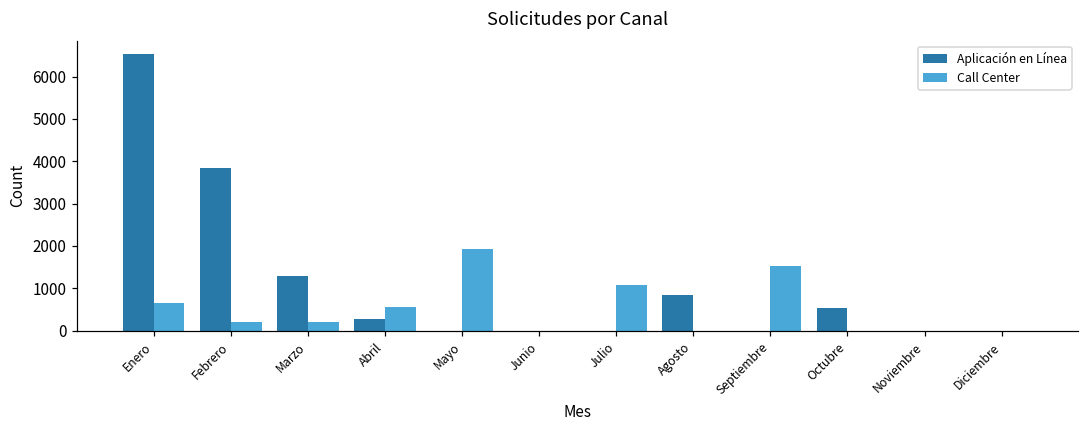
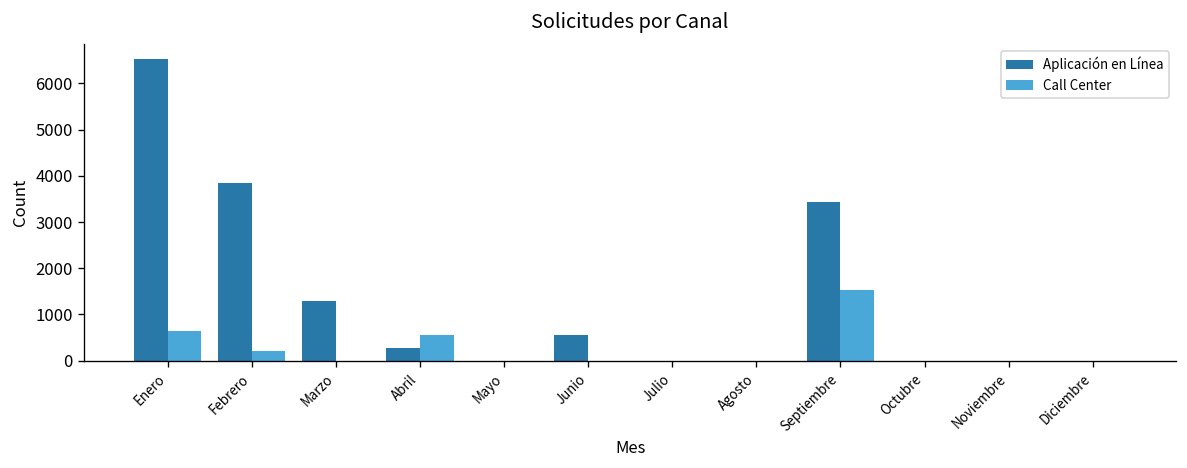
  {
    "Aplicación en Línea": {
      "Enero": 6500,
      "Febrero": 3800,
      "Marzo": 1300,
      "Abril": 300,
      "Mayo": 0,
-     "Junio": 0,
+     "Junio": 600,
      "Julio": 0,
-     "Agosto": 800,
-     "Septiembre": 0,
-     "Octubre": 500,
+     "Agosto": 0,
+     "Septiembre": 3400,
+     "Octubre": 0,
      "Noviembre": 0,
      "Diciembre": 0
    },
    "Call Center": {
      "Enero": 700,
      "Febrero": 200,
-     "Marzo": 200,
+     "Marzo": 0,
      "Abril": 500,
-     "Mayo": 1900,
+     "Mayo": 0,
      "Junio": 0,
-     "Julio": 1100,
+     "Julio": 0,
      "Agosto": 0,
      "Septiembre": 1500,
      "Octubre": 0,
      "Noviembre": 0,
      "Diciembre": 0
    }
  }
